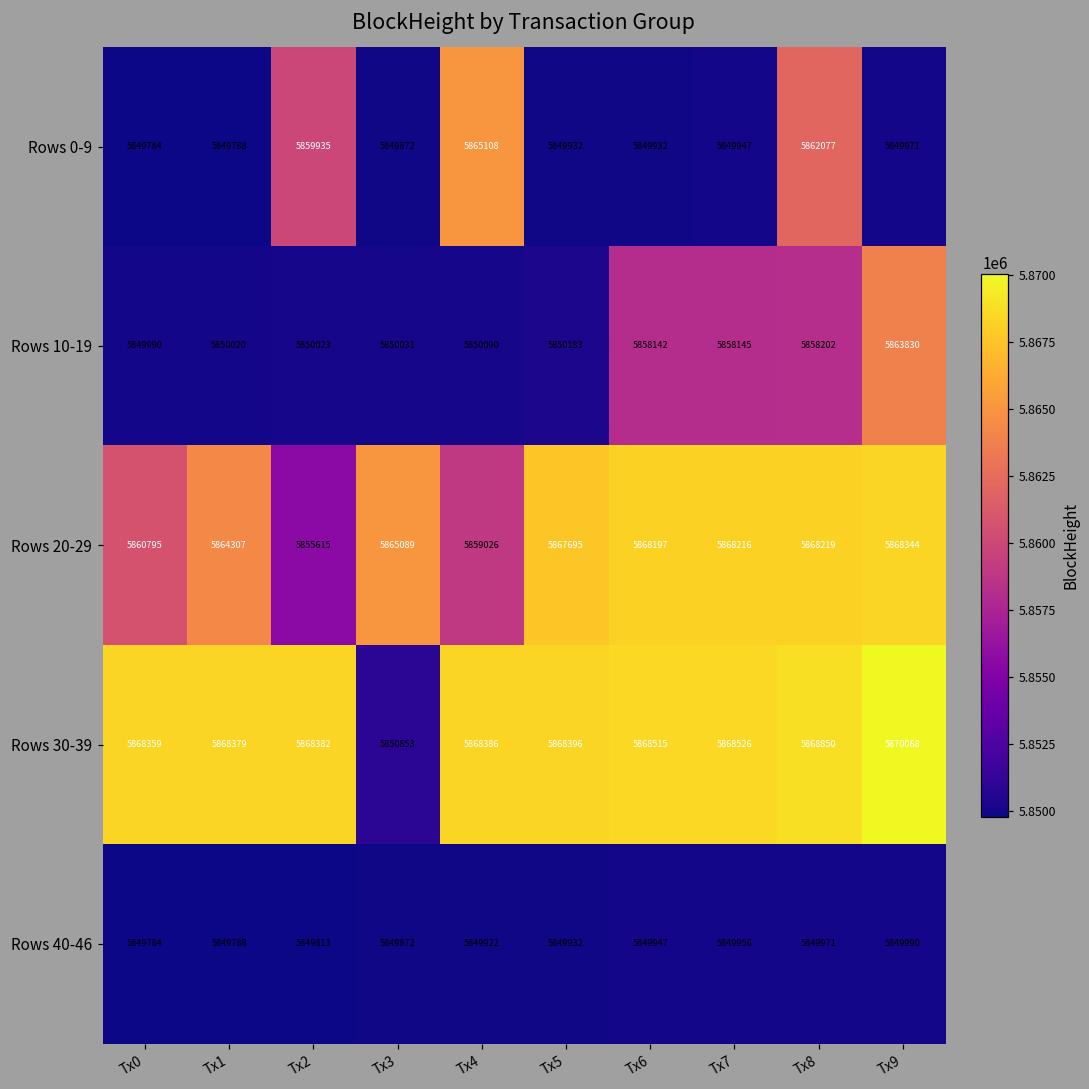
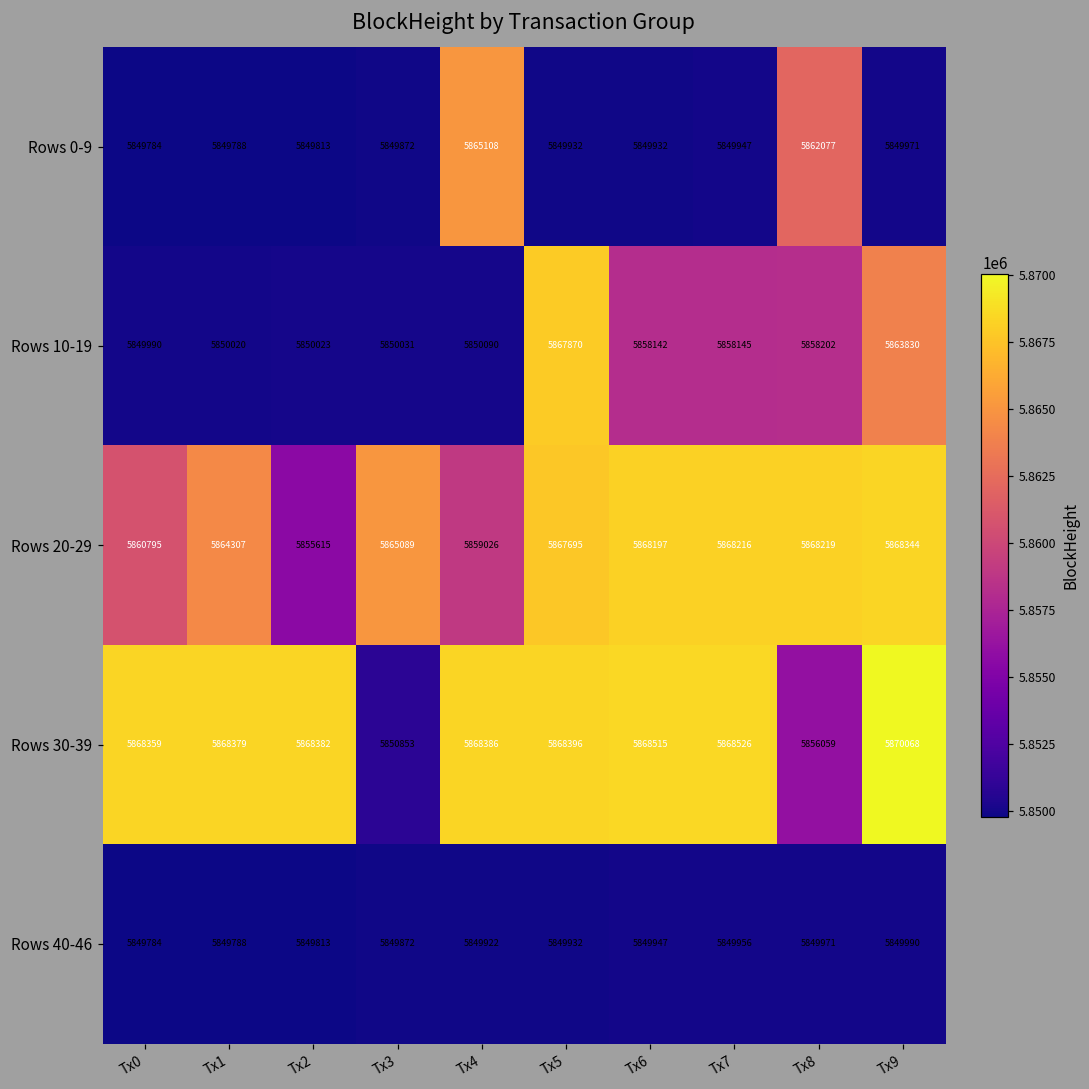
  {
    "Rows 0-9": {
      "Tx0": 5849784,
      "Tx1": 5849788,
-     "Tx2": 5859935,
+     "Tx2": 5849813,
      "Tx3": 5849872,
      "Tx4": 5865108,
      "Tx5": 5849932,
      "Tx6": 5849932,
      "Tx7": 5849947,
      "Tx8": 5862077,
      "Tx9": 5849971
    },
    "Rows 10-19": {
      "Tx0": 5849990,
      "Tx1": 5850020,
      "Tx2": 5850023,
      "Tx3": 5850031,
      "Tx4": 5850090,
-     "Tx5": 5850183,
+     "Tx5": 5867870,
      "Tx6": 5858142,
      "Tx7": 5858145,
      "Tx8": 5858202,
      "Tx9": 5863830
    },
    "Rows 20-29": {
      "Tx0": 5860795,
      "Tx1": 5864307,
      "Tx2": 5855615,
      "Tx3": 5865089,
      "Tx4": 5859026,
      "Tx5": 5867695,
      "Tx6": 5868197,
      "Tx7": 5868216,
      "Tx8": 5868219,
      "Tx9": 5868344
    },
    "Rows 30-39": {
      "Tx0": 5868359,
      "Tx1": 5868379,
      "Tx2": 5868382,
      "Tx3": 5850853,
      "Tx4": 5868386,
      "Tx5": 5868396,
      "Tx6": 5868515,
      "Tx7": 5868526,
-     "Tx8": 5868850,
+     "Tx8": 5856059,
      "Tx9": 5870068
    },
    "Rows 40-46": {
      "Tx0": 5849784,
      "Tx1": 5849788,
      "Tx2": 5849813,
      "Tx3": 5849872,
      "Tx4": 5849922,
      "Tx5": 5849932,
      "Tx6": 5849947,
      "Tx7": 5849956,
      "Tx8": 5849971,
      "Tx9": 5849990
    }
  }
